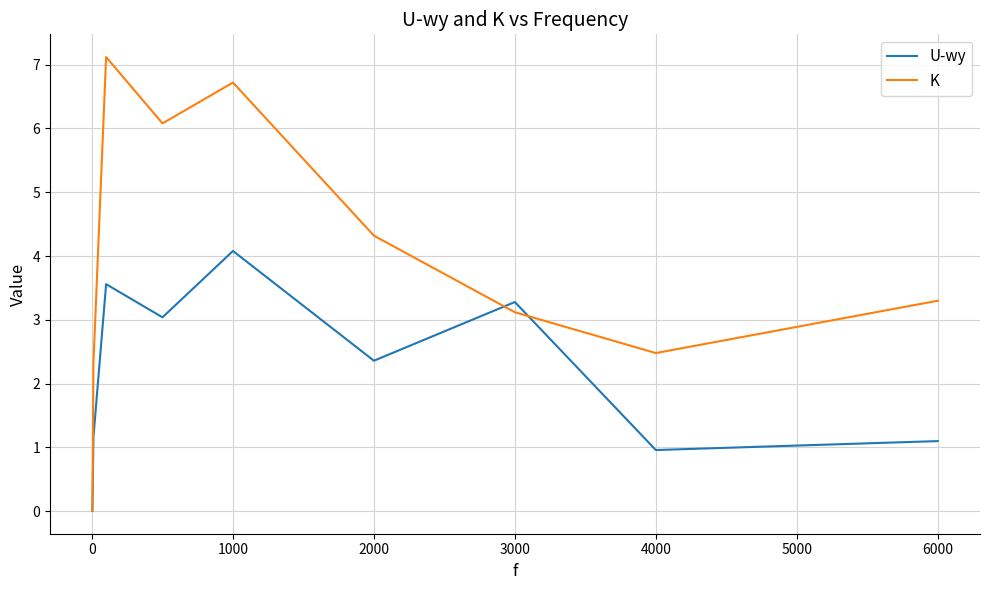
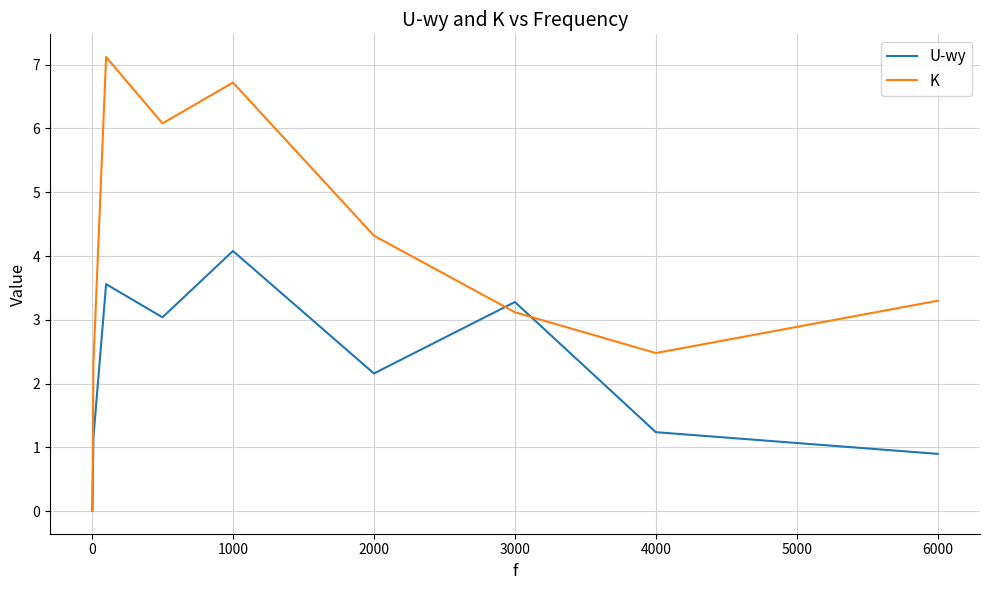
  {
    "U-wy": {
      "1000": 4.1,
-     "2000": 2.4,
+     "2000": 2.2,
      "3000": 3.3,
-     "4000": 1.0,
-     "6000": 1.1
+     "4000": 1.2,
+     "6000": 0.9
    },
    "K": {
      "1000": 6.7,
      "2000": 4.3,
      "3000": 3.1,
      "4000": 2.5,
      "6000": 3.3
    }
  }
